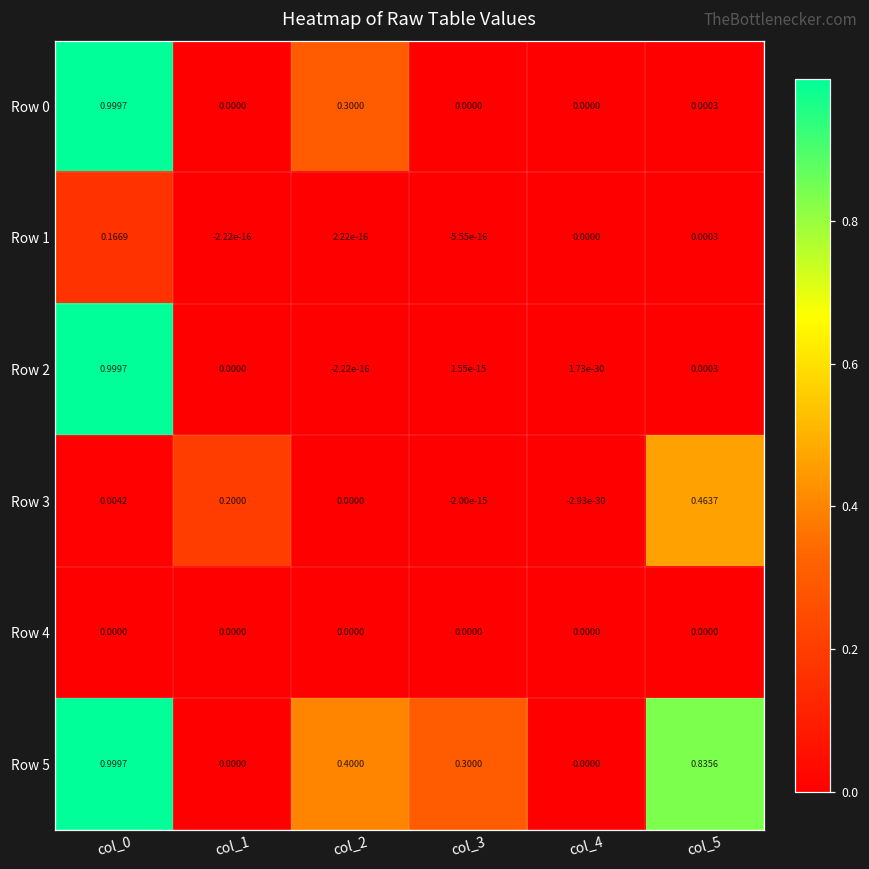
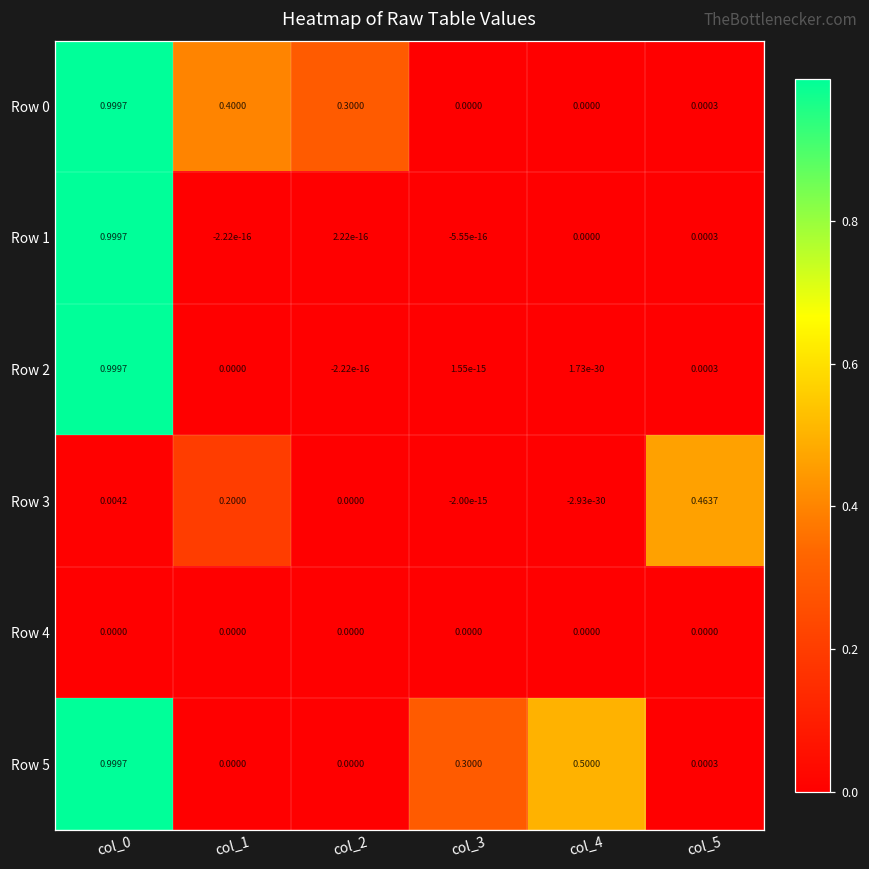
  {
    "Row 0": {
      "col_0": "0.9997",
-     "col_1": "0.0000",
+     "col_1": "0.4000",
      "col_2": "0.3000",
      "col_3": "0.0000",
      "col_4": "0.0000",
      "col_5": "0.0003"
    },
    "Row 1": {
-     "col_0": "0.1669",
+     "col_0": "0.9997",
      "col_1": "-2.22e-16",
      "col_2": "2.22e-16",
      "col_3": "-5.55e-16",
      "col_4": "0.0000",
      "col_5": "0.0003"
    },
    "Row 2": {
      "col_0": "0.9997",
      "col_1": "0.0000",
      "col_2": "-2.22e-16",
      "col_3": "1.55e-15",
      "col_4": "1.73e-30",
      "col_5": "0.0003"
    },
    "Row 3": {
      "col_0": "0.0042",
      "col_1": "0.2000",
      "col_2": "0.0000",
      "col_3": "-2.00e-15",
      "col_4": "-2.93e-30",
      "col_5": "0.4637"
    },
    "Row 4": {
      "col_0": "0.0000",
      "col_1": "0.0000",
      "col_2": "0.0000",
      "col_3": "0.0000",
      "col_4": "0.0000",
      "col_5": "0.0000"
    },
    "Row 5": {
      "col_0": "0.9997",
      "col_1": "0.0000",
-     "col_2": "0.4000",
+     "col_2": "0.0000",
      "col_3": "0.3000",
-     "col_4": "0.0000",
-     "col_5": "0.8356"
+     "col_4": "0.5000",
+     "col_5": "0.0003"
    }
  }
